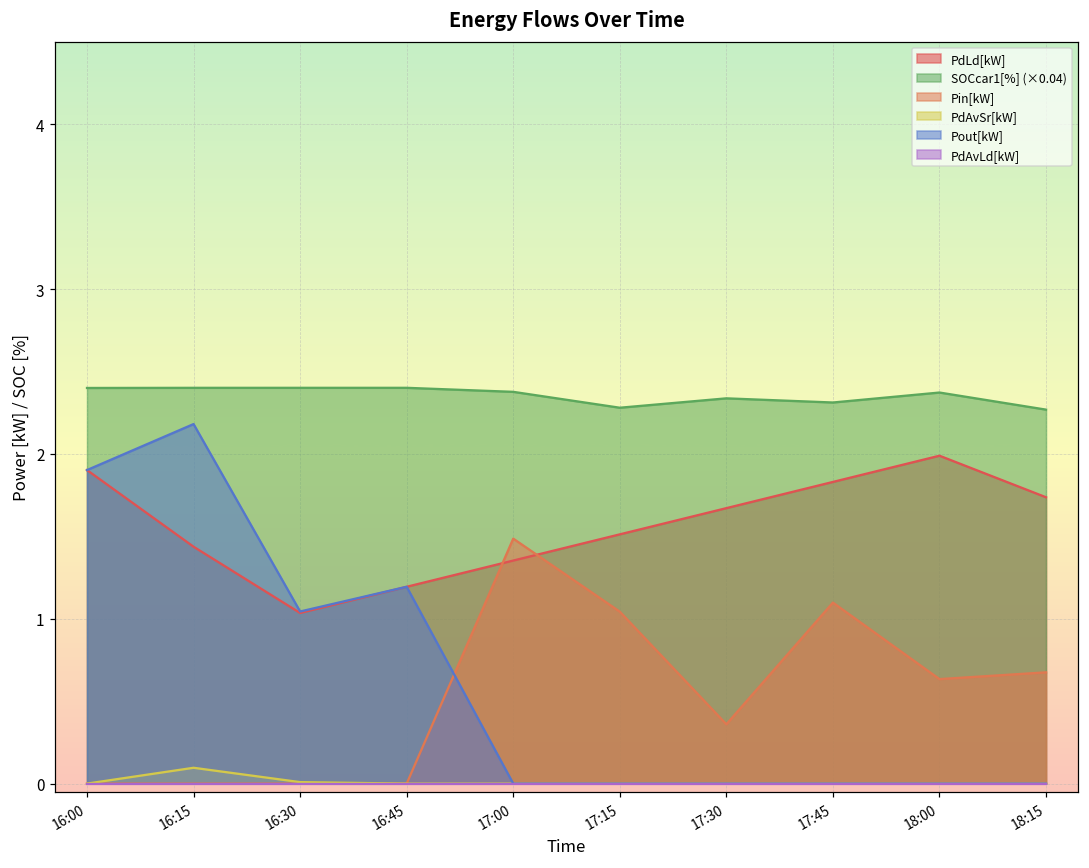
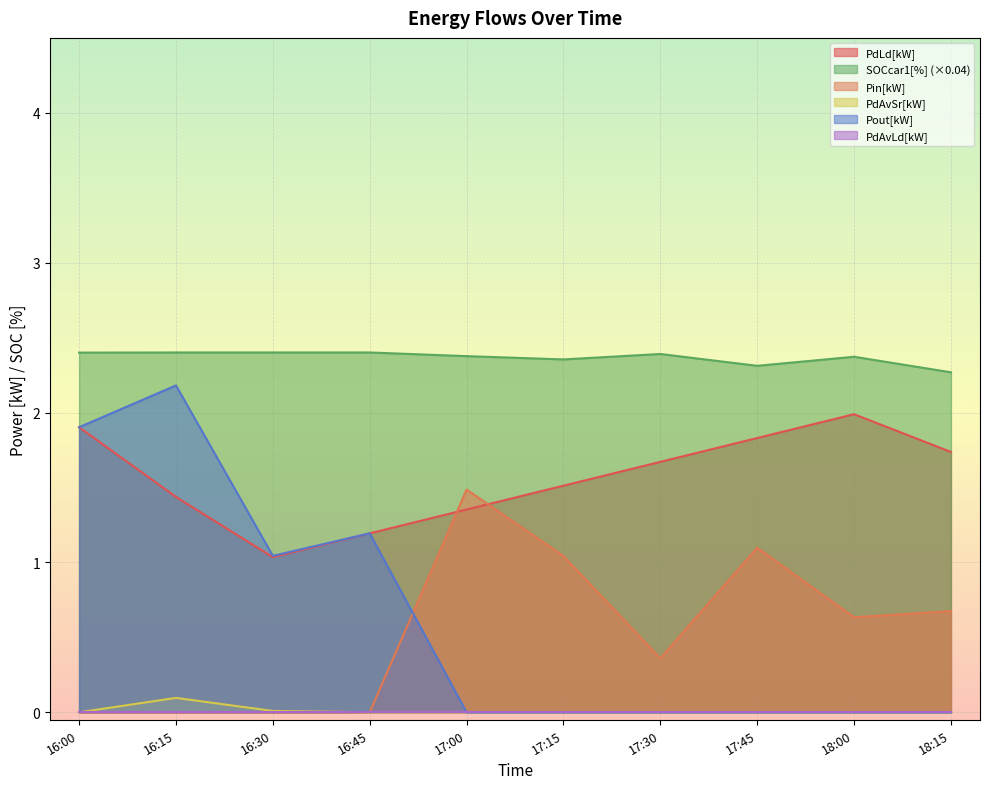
  {
    "SOCcar1[%] (×0.04)": {
      "16:00": 2.40,
      "16:15": 2.40,
      "16:30": 2.40,
      "16:45": 2.40,
      "17:00": 2.38,
-     "17:15": 2.28,
-     "17:30": 2.34,
+     "17:15": 2.35,
+     "17:30": 2.39,
      "17:45": 2.31,
      "18:00": 2.37,
      "18:15": 2.27
    },
    "PdAvSr[kW]": {
      "16:15": 0.10
    },
    "Pout[kW]": {
      "16:15": 2.18
    }
  }
